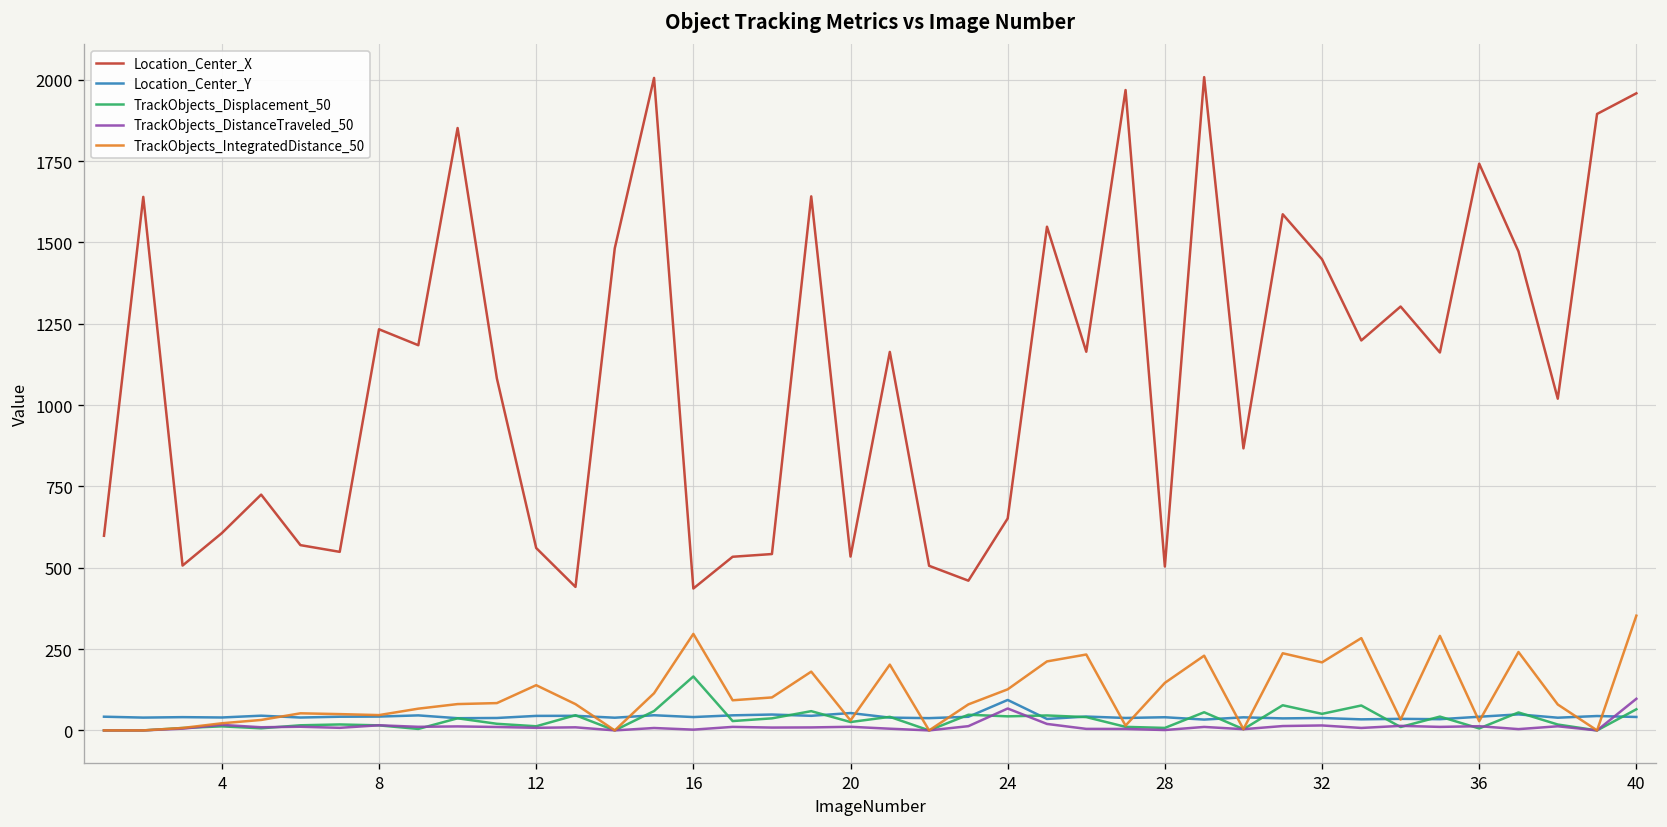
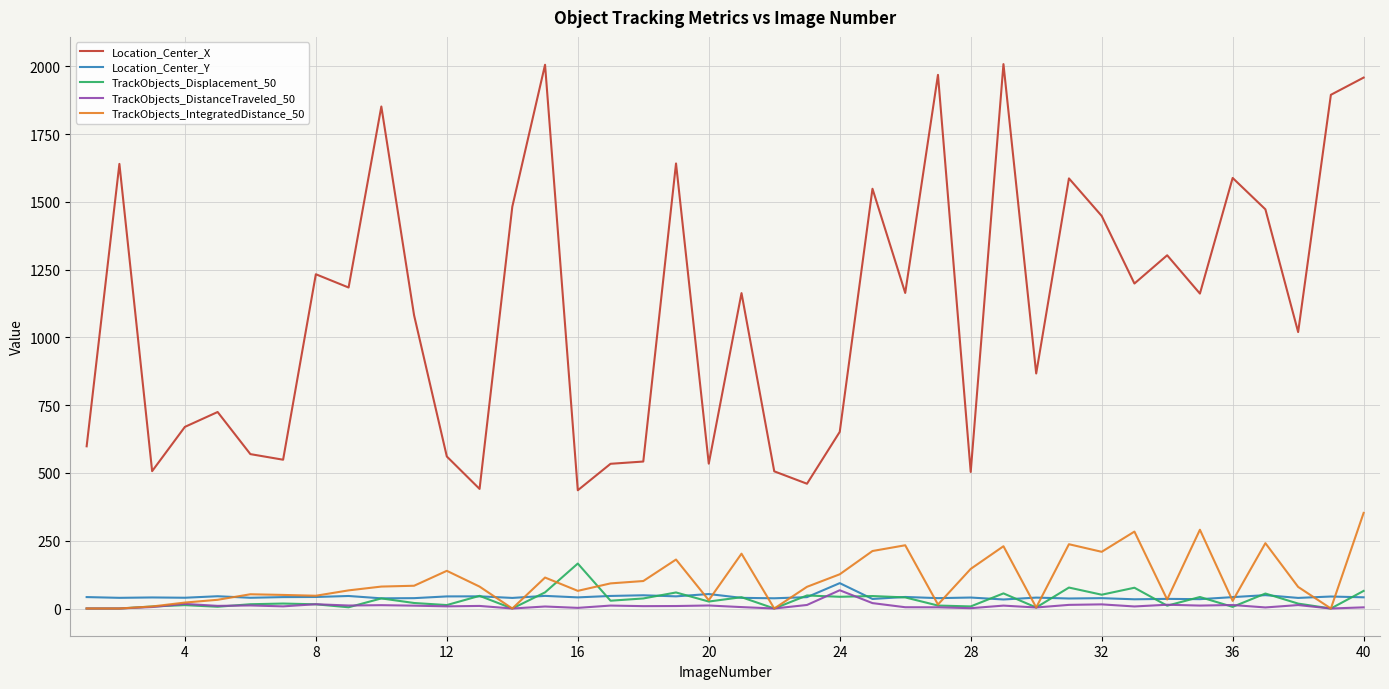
  {
    "Location_Center_X": {
-     "4": 610,
+     "4": 670,
      "8": 1230,
      "12": 560,
      "16": 440,
      "20": 530,
      "24": 650,
      "28": 500,
      "32": 1450,
-     "36": 1740,
+     "36": 1590,
      "40": 1960
    },
    "Location_Center_Y": {
      "4": 40,
      "12": 40,
      "16": 40,
      "20": 50,
      "24": 90,
      "28": 40,
      "32": 40,
      "36": 40,
      "40": 40
    },
    "TrackObjects_Displacement_50": {
      "16": 170,
      "24": 40,
      "32": 50,
      "40": 60
    },
    "TrackObjects_DistanceTraveled_50": {
      "16": 0,
      "20": 10,
      "24": 70,
      "32": 20,
-     "40": 100
+     "40": 0
    },
    "TrackObjects_IntegratedDistance_50": {
      "12": 140,
-     "16": 300,
+     "16": 70,
      "24": 130,
      "28": 150,
      "32": 210,
      "36": 30,
      "40": 350
    }
  }
